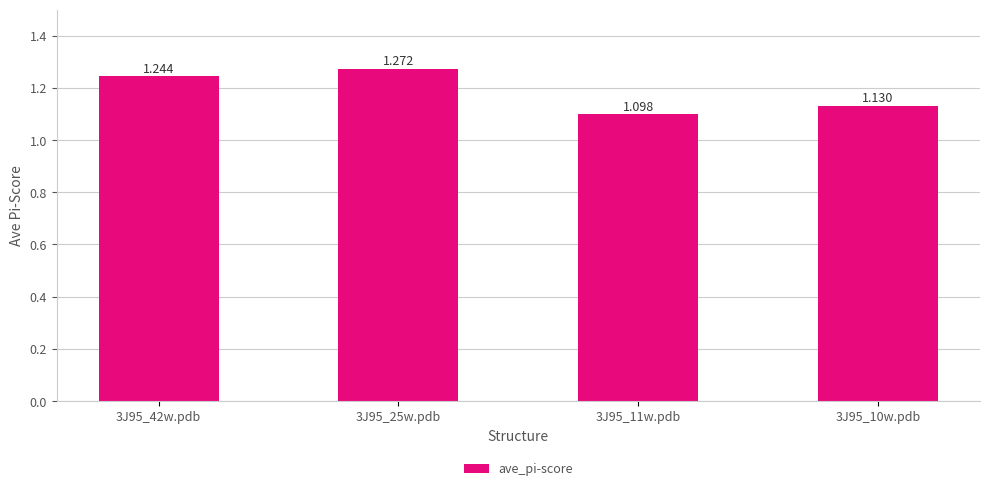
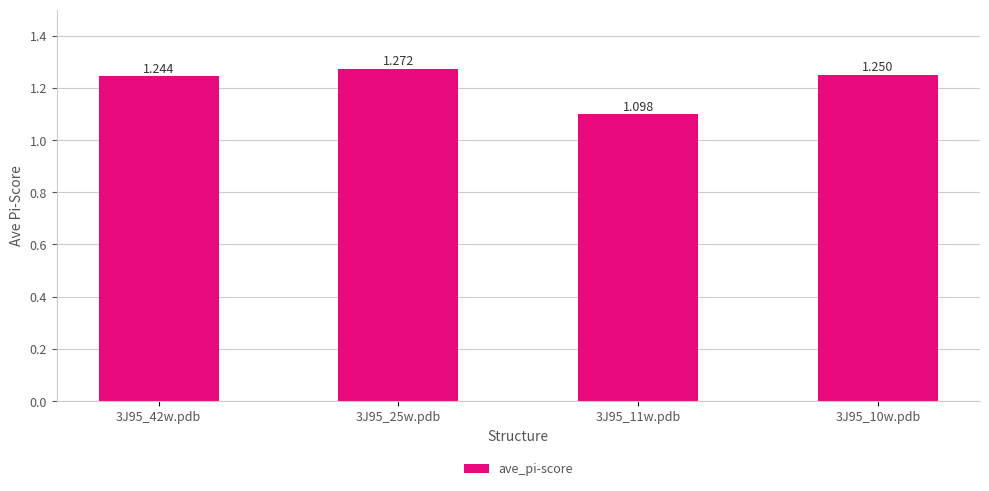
  {
    "3J95_42w.pdb": 1.244,
    "3J95_25w.pdb": 1.272,
    "3J95_11w.pdb": 1.098,
-   "3J95_10w.pdb": 1.130
+   "3J95_10w.pdb": 1.250
  }
